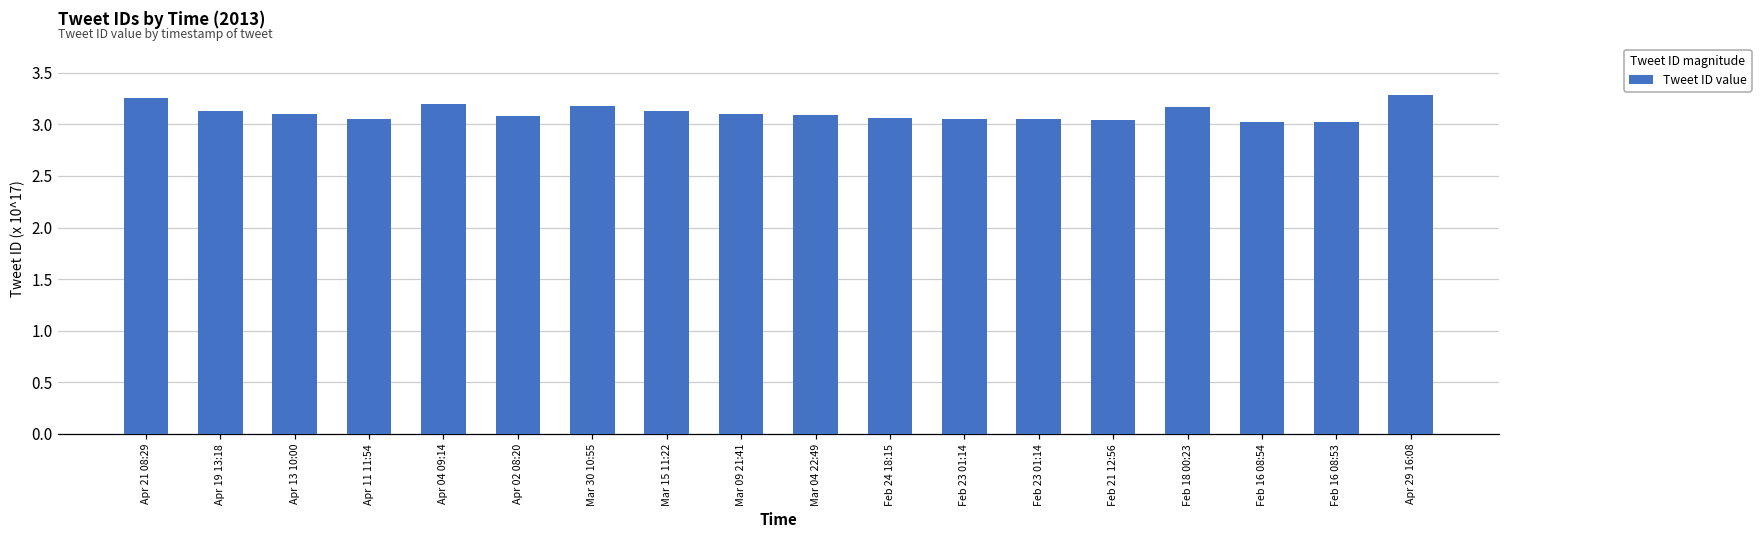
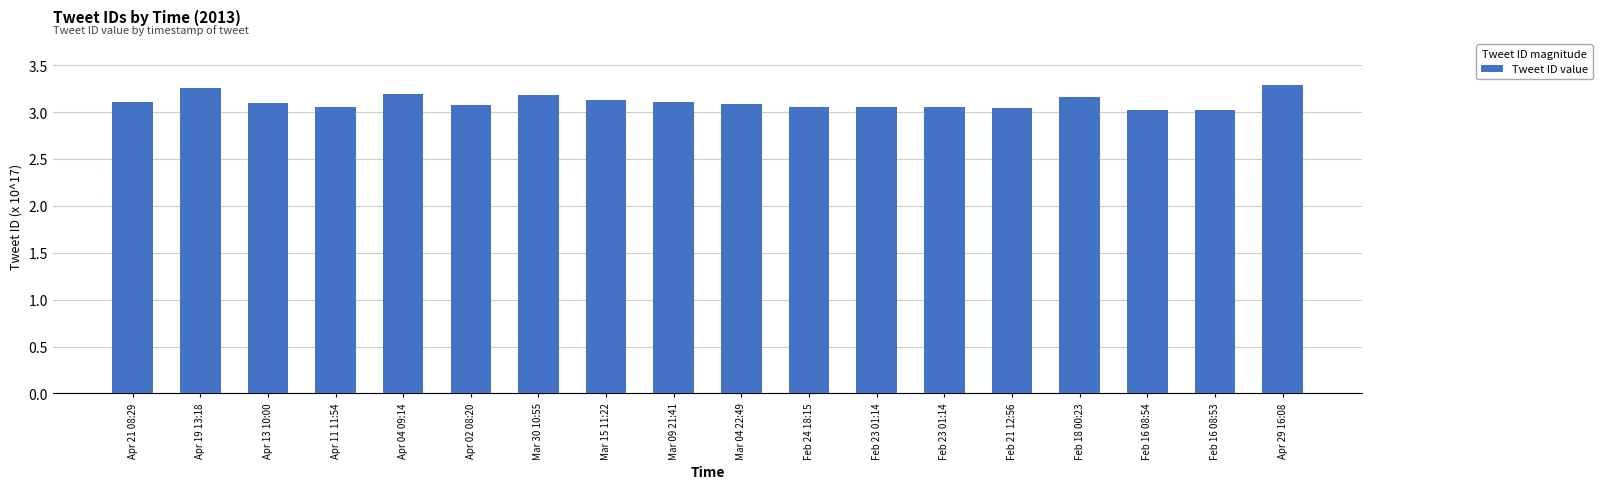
  {
-   "Apr 21 08:29": 3.3,
-   "Apr 19 13:18": 3.1,
+   "Apr 21 08:29": 3.1,
+   "Apr 19 13:18": 3.3,
    "Apr 13 10:00": 3.1,
    "Apr 11 11:54": 3.1,
    "Apr 04 09:14": 3.2,
    "Apr 02 08:20": 3.1,
    "Mar 30 10:55": 3.2,
    "Mar 15 11:22": 3.1,
    "Mar 09 21:41": 3.1,
    "Mar 04 22:49": 3.1,
    "Feb 24 18:15": 3.1,
    "Feb 21 12:56": 3.0,
    "Feb 18 00:23": 3.2,
    "Feb 16 08:54": 3.0,
    "Feb 16 08:53": 3.0,
    "Apr 29 16:08": 3.3
  }
